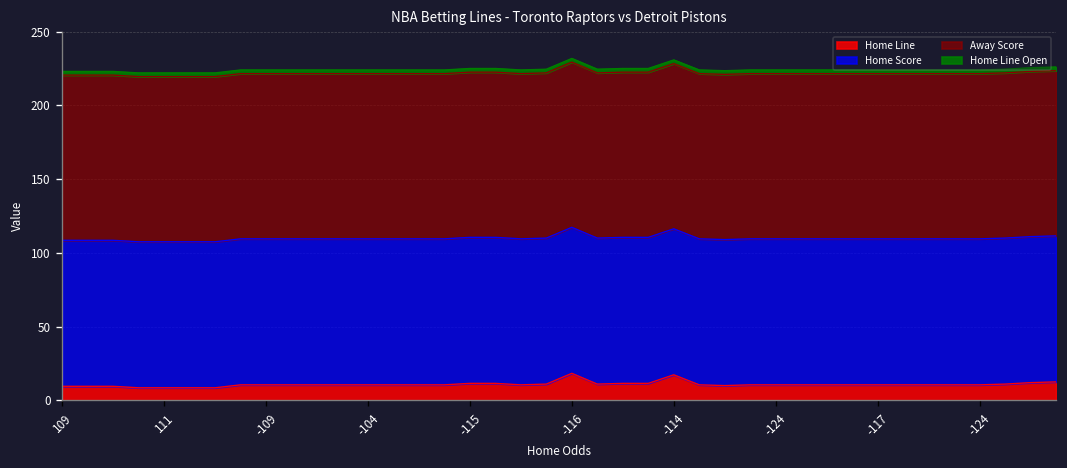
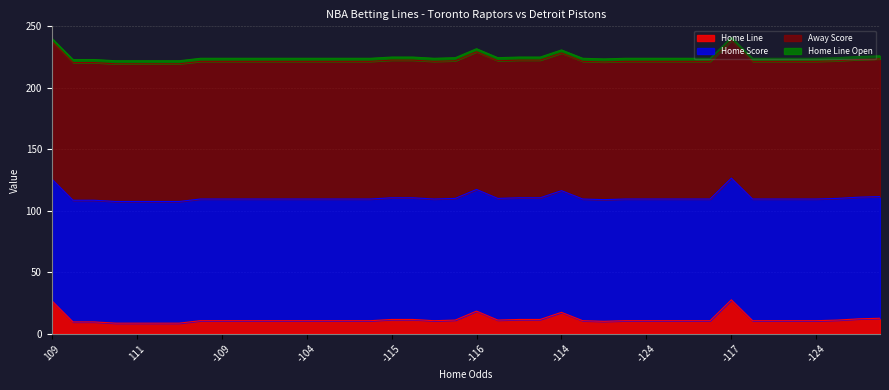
  {
    "Home Line": {
-     "109": 10,
+     "109": 27,
      "111": 9,
      "-109": 11,
      "-104": 11,
      "-115": 12,
      "-116": 18,
      "-114": 17,
-     "-117": 11
+     "-117": 28
    },
    "Home Score": {
      "109": 99,
      "111": 99,
      "-109": 99,
      "-104": 99,
      "-115": 99,
      "-116": 99,
      "-114": 99,
      "-117": 99
    },
    "Away Score": {
      "109": 112,
      "111": 112,
      "-109": 112,
      "-104": 112,
      "-115": 112,
      "-116": 112,
      "-114": 112
    },
    "Home Line Open": {
      "109": 3,
      "111": 3,
      "-109": 3,
      "-104": 3,
      "-115": 3,
      "-116": 3,
      "-114": 3
    }
  }
